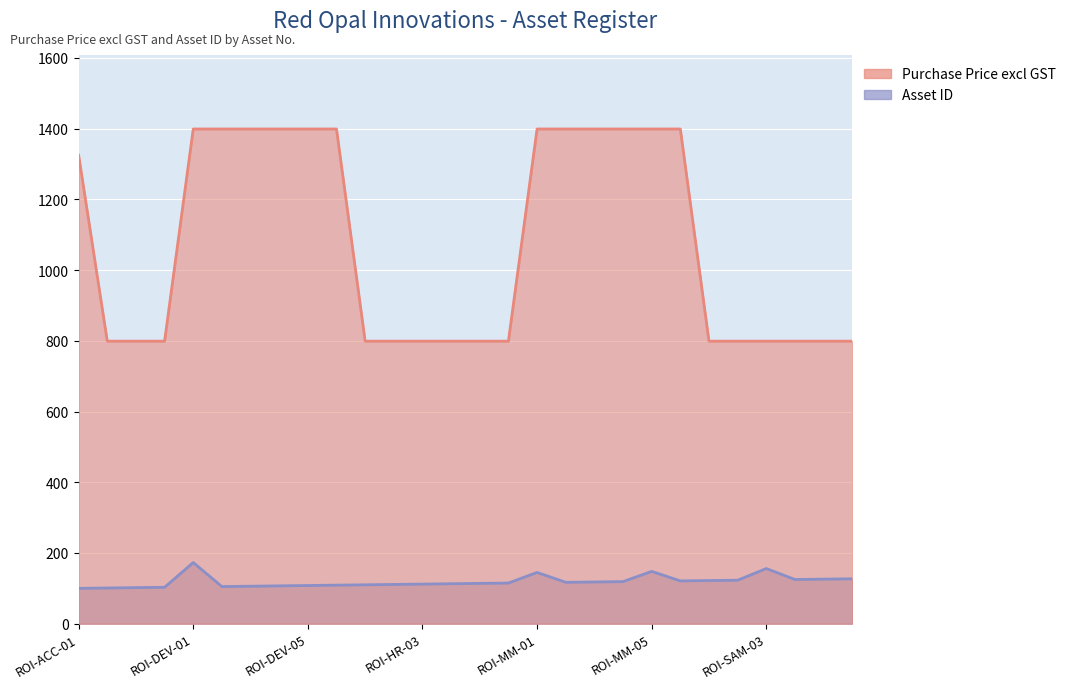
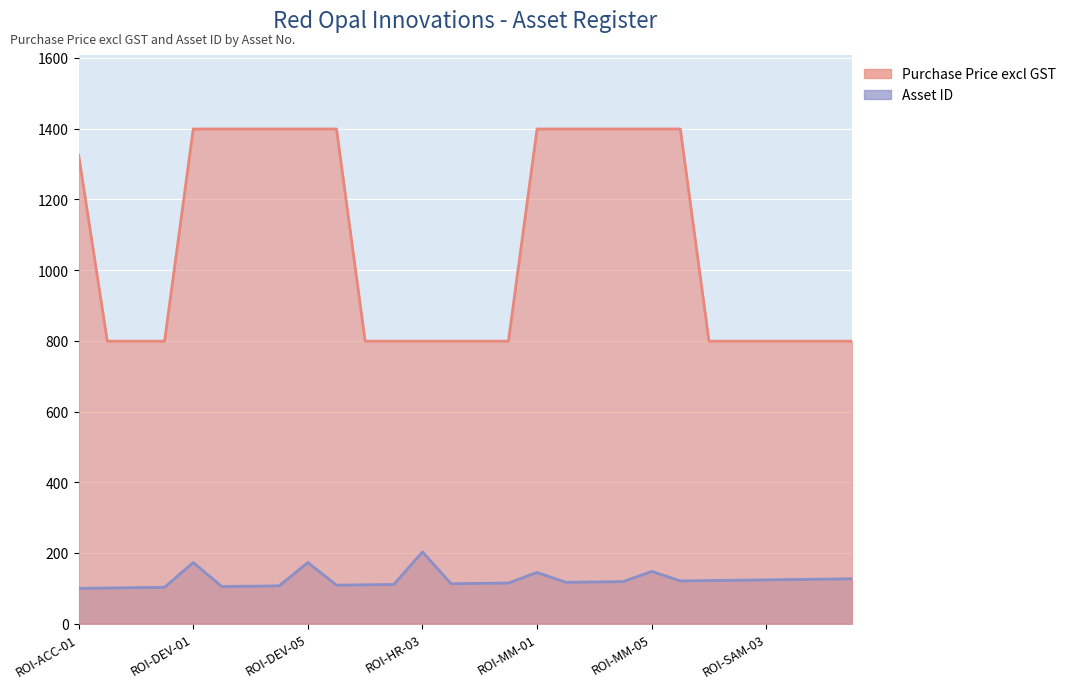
  {
    "Asset ID": {
      "ROI-ACC-01": 100,
      "ROI-DEV-01": 170,
-     "ROI-DEV-05": 110,
-     "ROI-HR-03": 110,
+     "ROI-DEV-05": 170,
+     "ROI-HR-03": 200,
      "ROI-MM-01": 150,
      "ROI-MM-05": 150,
-     "ROI-SAM-03": 160
+     "ROI-SAM-03": 120
    },
    "Purchase Price excl GST": {
      "ROI-ACC-01": 1330,
      "ROI-DEV-01": 1400,
      "ROI-DEV-05": 1400,
      "ROI-HR-03": 800,
      "ROI-MM-01": 1400,
      "ROI-MM-05": 1400,
      "ROI-SAM-03": 800
    }
  }
